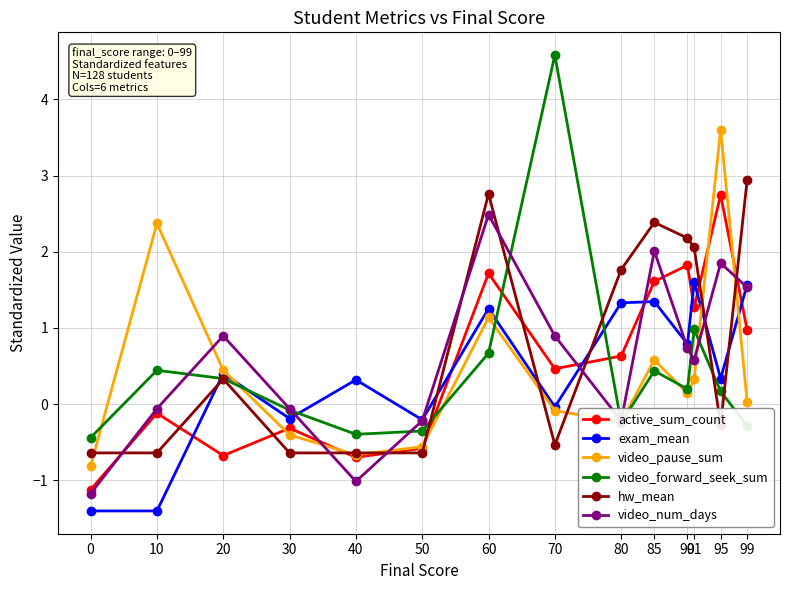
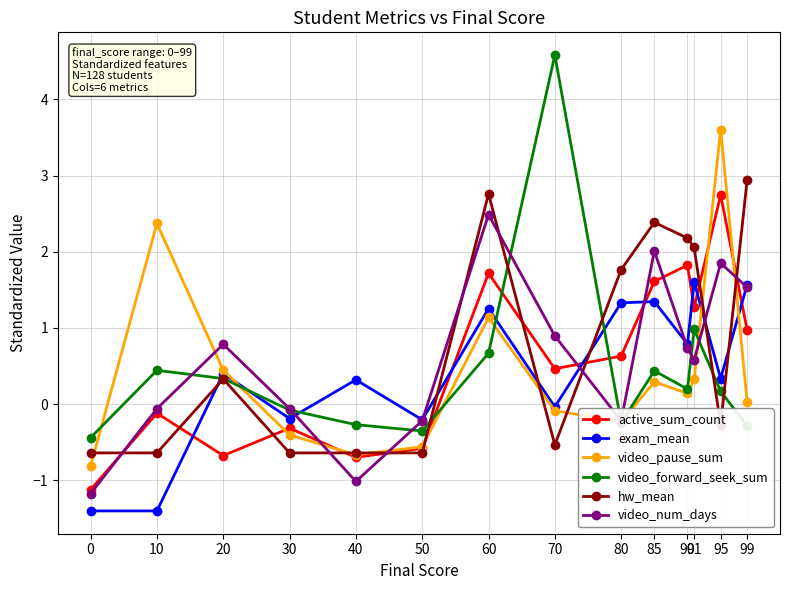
  {
    "active_sum_count": {
      "0": -1.1,
      "10": -0.1,
      "20": -0.7,
      "30": -0.3,
      "40": -0.7,
      "60": 1.7,
      "70": 0.5,
      "80": 0.6,
      "85": 1.6,
      "95": 2.7,
      "99": 1.0
    },
    "exam_mean": {
      "0": -1.4,
      "10": -1.4,
      "20": 0.4,
      "30": -0.2,
      "40": 0.3,
      "60": 1.3,
      "70": 0.0,
      "80": 1.3,
      "85": 1.3,
      "95": 0.3,
      "99": 1.6
    },
    "video_pause_sum": {
      "0": -0.8,
      "10": 2.4,
      "20": 0.4,
      "30": -0.4,
      "60": 1.1,
      "70": -0.1,
-     "85": 0.6,
+     "85": 0.3,
      "95": 3.6,
      "99": 0.0
    },
    "video_forward_seek_sum": {
      "0": -0.4,
      "10": 0.4,
-     "40": -0.4,
+     "40": -0.3,
      "50": -0.4,
      "60": 0.7,
      "70": 4.6,
      "85": 0.4,
      "95": 0.2
    },
    "hw_mean": {
      "0": -0.6,
      "10": -0.6,
      "30": -0.6,
      "50": -0.6,
      "60": 2.8,
      "70": -0.5,
      "80": 1.8,
      "85": 2.4,
      "99": 2.9
    },
    "video_num_days": {
      "0": -1.2,
      "10": -0.1,
-     "20": 0.9,
+     "20": 0.8,
      "40": -1.0,
      "60": 2.5,
      "70": 0.9,
      "85": 2.0,
      "95": 1.9,
      "99": 1.5
    }
  }
